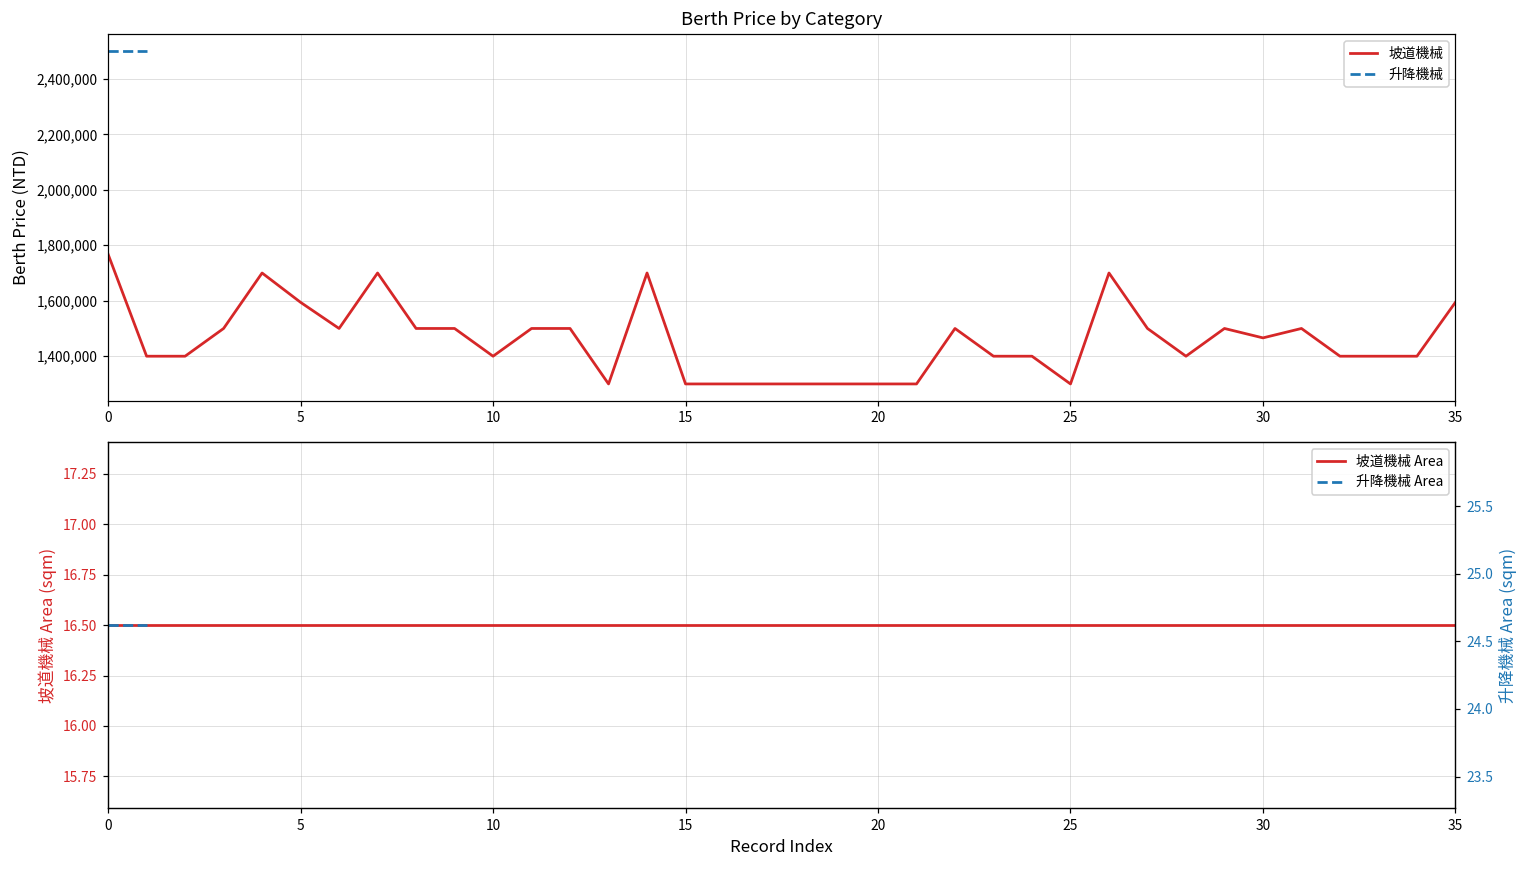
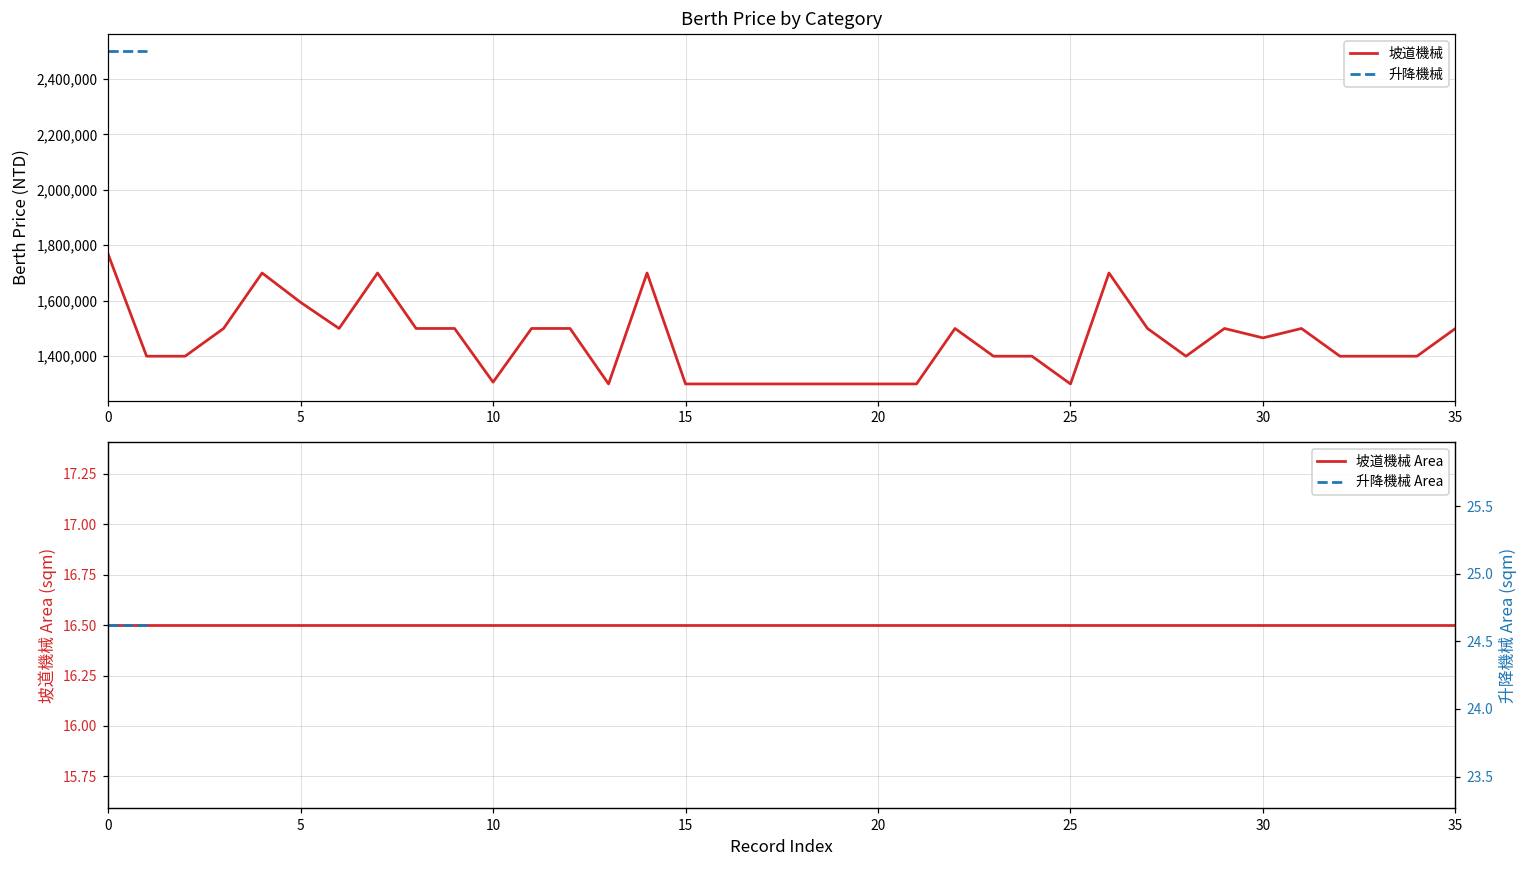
  {
    "Berth Price by Category": {
      "坡道機械": {
        "0": "1,770,000",
        "5": "1,590,000",
-       "10": "1,400,000",
+       "10": "1,310,000",
        "15": "1,300,000",
        "20": "1,300,000",
        "25": "1,300,000",
        "30": "1,470,000",
-       "35": "1,590,000"
+       "35": "1,500,000"
      },
      "升降機械": {
        "0": "2,500,000"
      }
    }
  }
